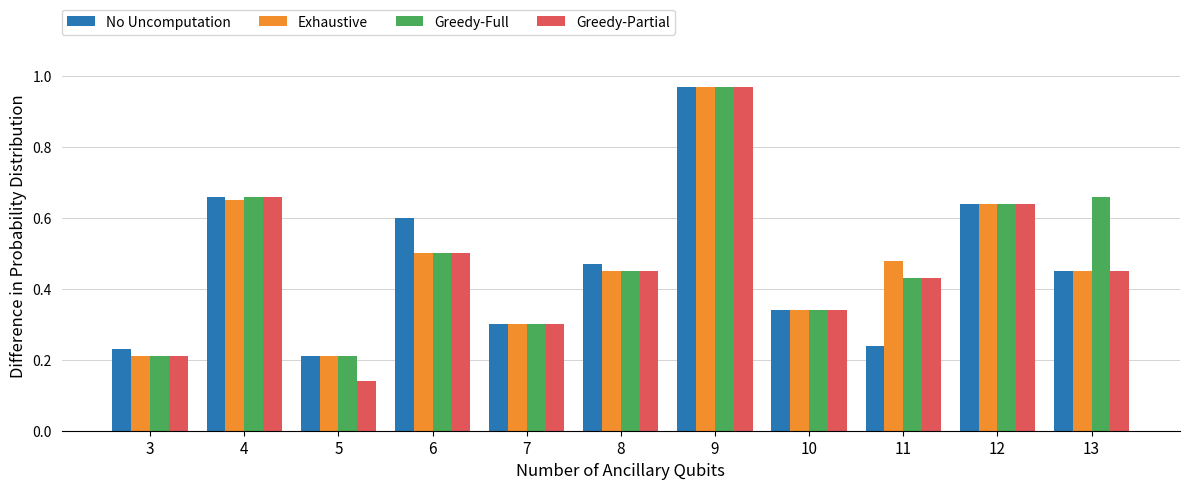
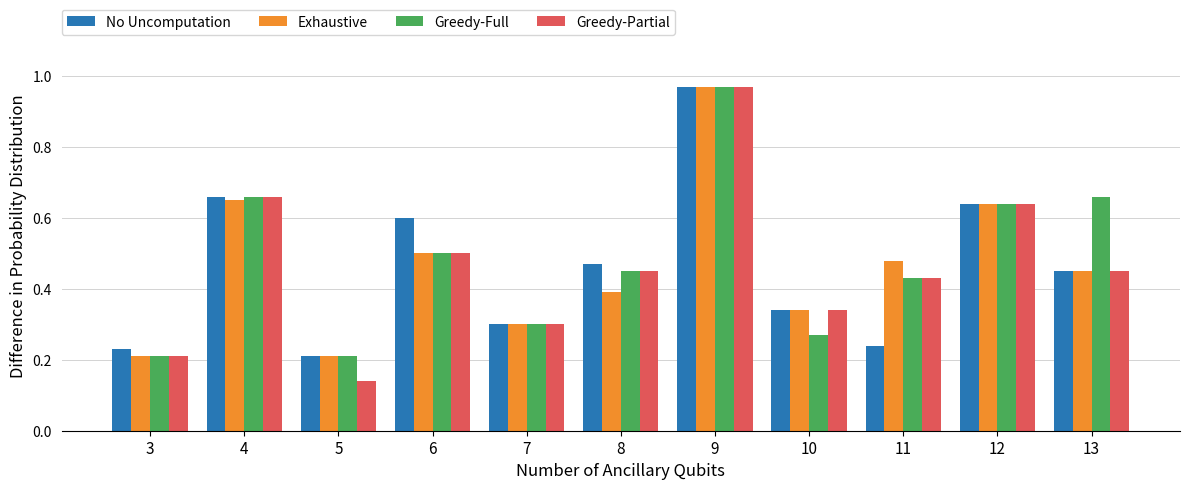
  {
    "No Uncomputation": {
      "3": 0.23,
      "4": 0.66,
      "5": 0.21,
      "6": 0.60,
      "7": 0.30,
      "8": 0.47,
      "9": 0.97,
      "10": 0.34,
      "11": 0.24,
      "12": 0.64,
      "13": 0.45
    },
    "Exhaustive": {
      "3": 0.21,
      "4": 0.65,
      "5": 0.21,
      "6": 0.50,
      "7": 0.30,
-     "8": 0.45,
+     "8": 0.39,
      "9": 0.97,
      "10": 0.34,
      "11": 0.48,
      "12": 0.64,
      "13": 0.45
    },
    "Greedy-Full": {
      "3": 0.21,
      "4": 0.66,
      "5": 0.21,
      "6": 0.50,
      "7": 0.30,
      "8": 0.45,
      "9": 0.97,
-     "10": 0.34,
+     "10": 0.27,
      "11": 0.43,
      "12": 0.64,
      "13": 0.66
    },
    "Greedy-Partial": {
      "3": 0.21,
      "4": 0.66,
      "5": 0.14,
      "6": 0.50,
      "7": 0.30,
      "8": 0.45,
      "9": 0.97,
      "10": 0.34,
      "11": 0.43,
      "12": 0.64,
      "13": 0.45
    }
  }
